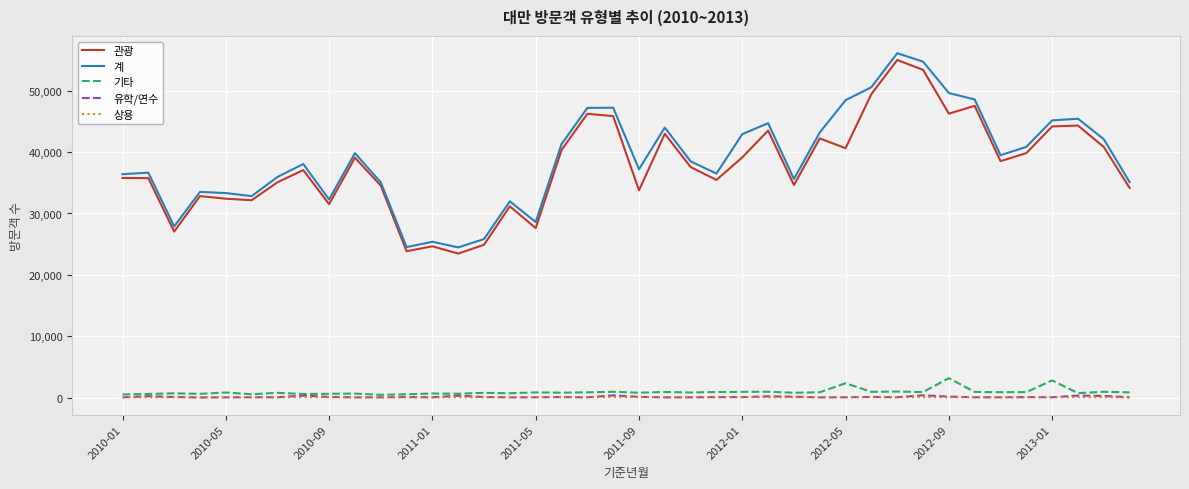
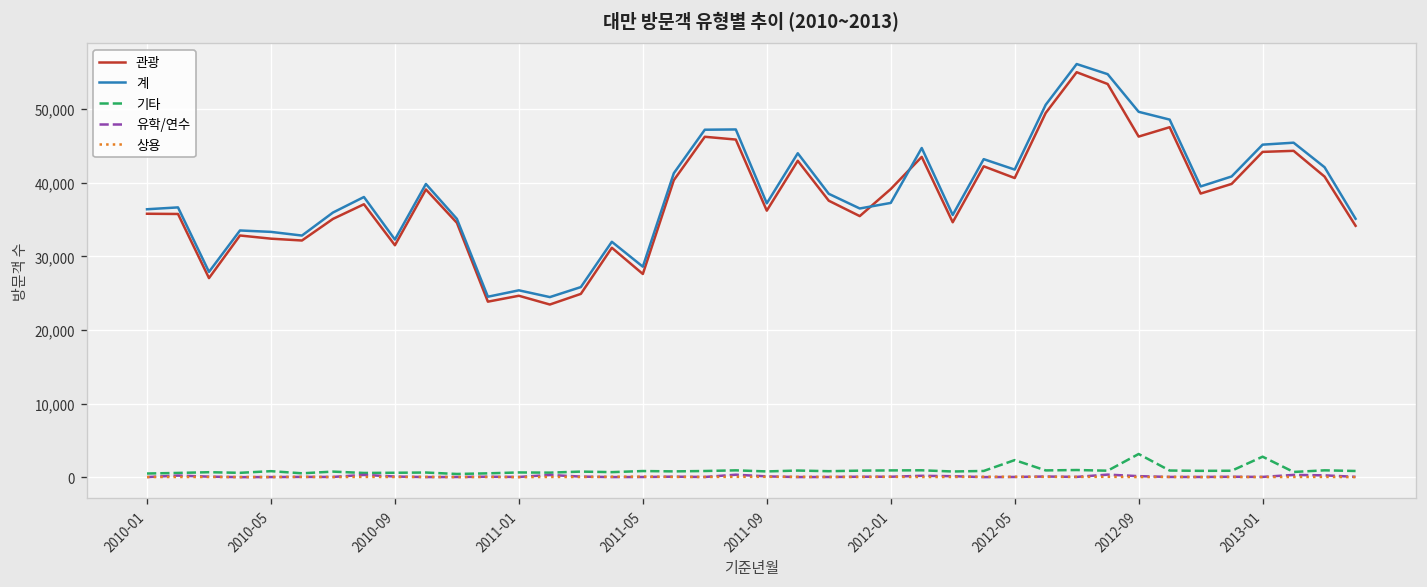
  {
    "관광": {
      "2010-01": "36,000",
      "2010-05": "32,000",
      "2010-09": "32,000",
      "2011-01": "25,000",
      "2011-05": "28,000",
-     "2011-09": "34,000",
+     "2011-09": "36,000",
      "2012-01": "39,000",
      "2012-05": "41,000",
      "2012-09": "46,000",
      "2013-01": "44,000"
    },
    "계": {
      "2010-01": "36,000",
      "2010-05": "33,000",
      "2010-09": "32,000",
      "2011-01": "25,000",
      "2011-05": "29,000",
      "2011-09": "37,000",
-     "2012-01": "43,000",
-     "2012-05": "48,000",
+     "2012-01": "37,000",
+     "2012-05": "42,000",
      "2012-09": "50,000",
      "2013-01": "45,000"
    },
    "기타": {
      "2010-01": "1,000",
      "2010-05": "1,000",
      "2010-09": "1,000",
      "2011-01": "1,000",
      "2011-05": "1,000",
      "2011-09": "1,000",
      "2012-01": "1,000",
      "2012-05": "2,000",
      "2012-09": "3,000",
      "2013-01": "3,000"
    }
  }
